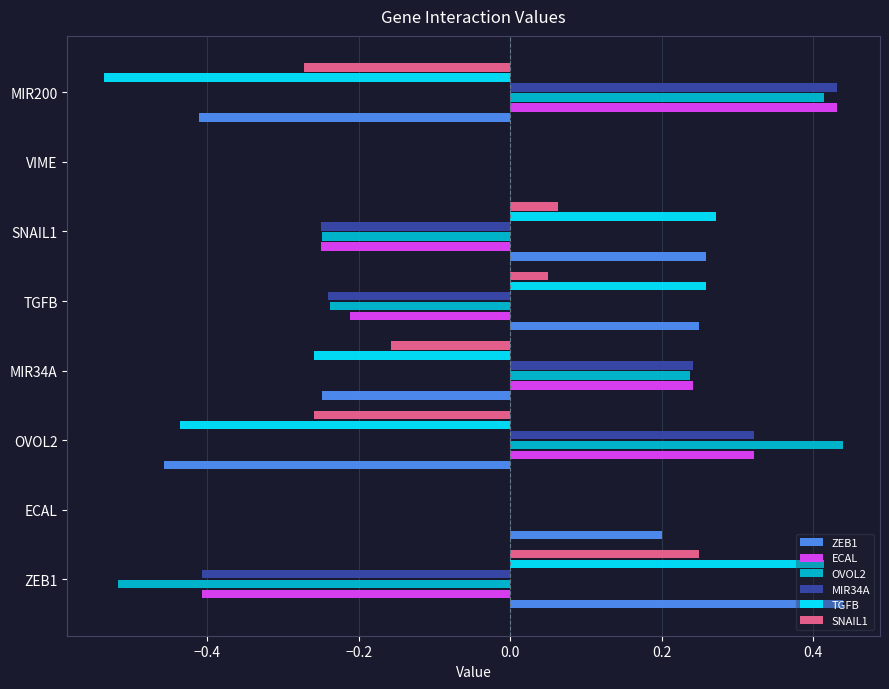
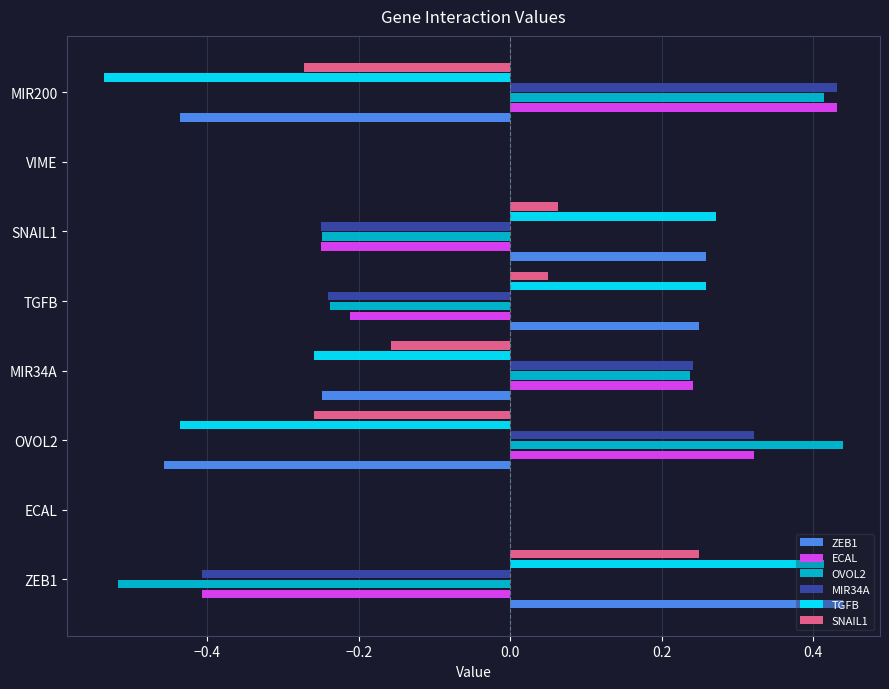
  {
    "ZEB1": {
-     "MIR200": -0.41,
+     "MIR200": -0.44,
      "VIME": 0.00,
      "SNAIL1": 0.26,
      "TGFB": 0.25,
      "MIR34A": -0.25,
      "OVOL2": -0.46,
-     "ECAL": 0.2
+     "ECAL": 0.0
    },
    "ECAL": {
      "MIR200": 0.43,
      "VIME": 0.00,
      "SNAIL1": -0.25,
      "TGFB": -0.21,
      "MIR34A": 0.24,
      "OVOL2": 0.32,
      "ECAL": 0.00,
      "ZEB1": -0.41
    },
    "MIR34A": {
      "MIR200": 0.43,
      "VIME": 0.00,
      "SNAIL1": -0.25,
      "TGFB": -0.24,
      "MIR34A": 0.24,
      "OVOL2": 0.32,
      "ECAL": 0.00,
      "ZEB1": -0.41
    },
    "SNAIL1": {
      "MIR200": -0.27,
      "VIME": 0.00,
      "SNAIL1": 0.06,
      "TGFB": 0.05,
      "MIR34A": -0.16,
      "OVOL2": -0.26,
      "ECAL": 0.00,
      "ZEB1": 0.25
    }
  }
